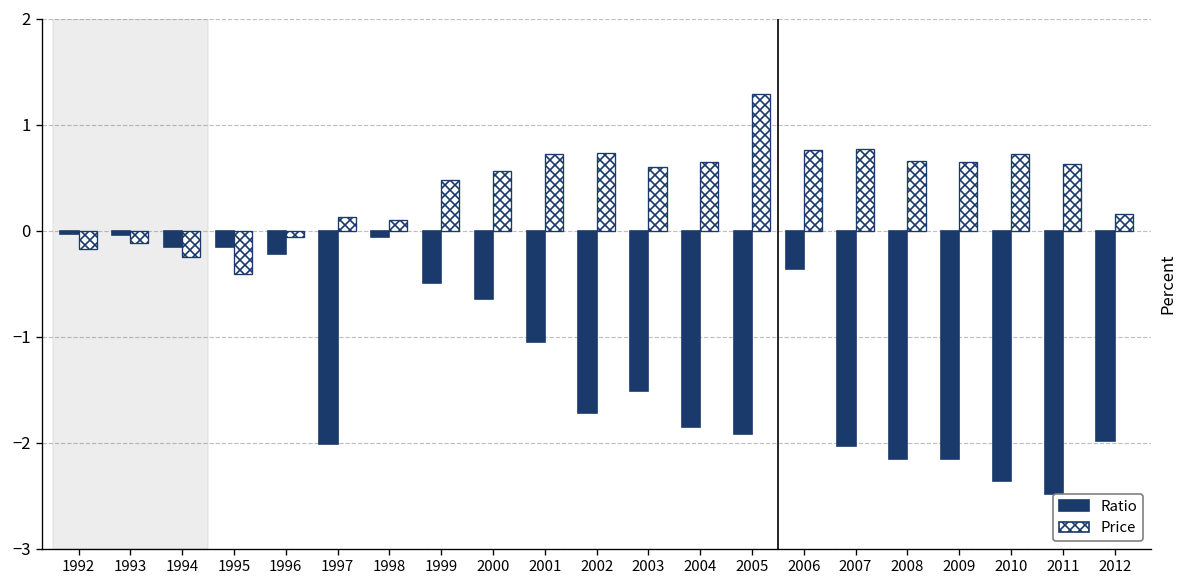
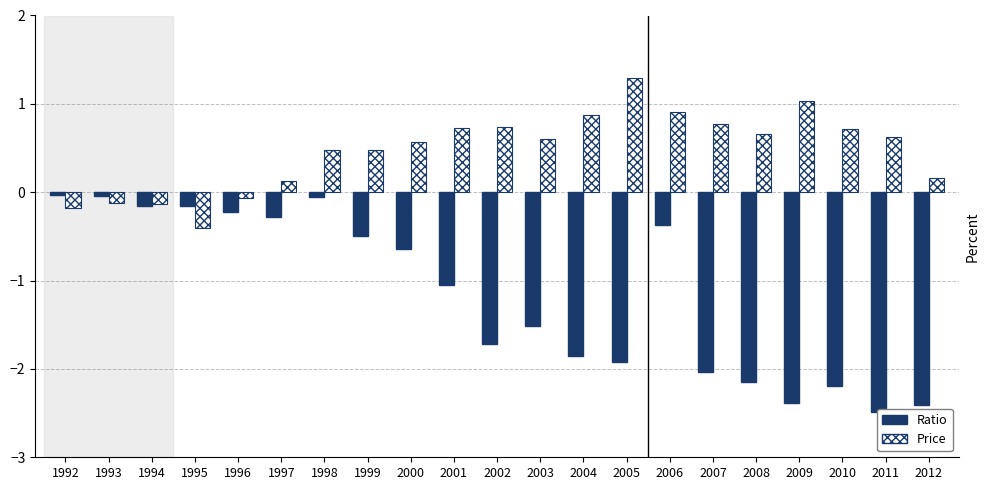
  {
    "Ratio": {
      "1992": 0.0,
      "1993": 0.0,
      "1994": -0.2,
      "1995": -0.2,
      "1996": -0.2,
-     "1997": -2.0,
+     "1997": -0.3,
      "1998": -0.1,
      "1999": -0.5,
      "2000": -0.6,
      "2001": -1.0,
      "2002": -1.7,
      "2003": -1.5,
      "2004": -1.8,
      "2005": -1.9,
      "2006": -0.4,
      "2007": -2.0,
      "2008": -2.1,
-     "2009": -2.2,
-     "2010": -2.4,
-     "2012": -2.0
+     "2009": -2.4,
+     "2010": -2.2,
+     "2012": -2.4
    },
    "Price": {
      "1992": -0.2,
      "1993": -0.1,
-     "1994": -0.2,
+     "1994": -0.1,
      "1995": -0.4,
      "1996": -0.1,
      "1997": 0.1,
-     "1998": 0.1,
+     "1998": 0.5,
      "1999": 0.5,
      "2000": 0.6,
      "2001": 0.7,
      "2002": 0.7,
      "2003": 0.6,
-     "2004": 0.6,
+     "2004": 0.9,
      "2005": 1.3,
-     "2006": 0.8,
+     "2006": 0.9,
      "2007": 0.8,
      "2008": 0.7,
-     "2009": 0.7,
+     "2009": 1.0,
      "2010": 0.7,
      "2011": 0.6,
      "2012": 0.2
    }
  }
